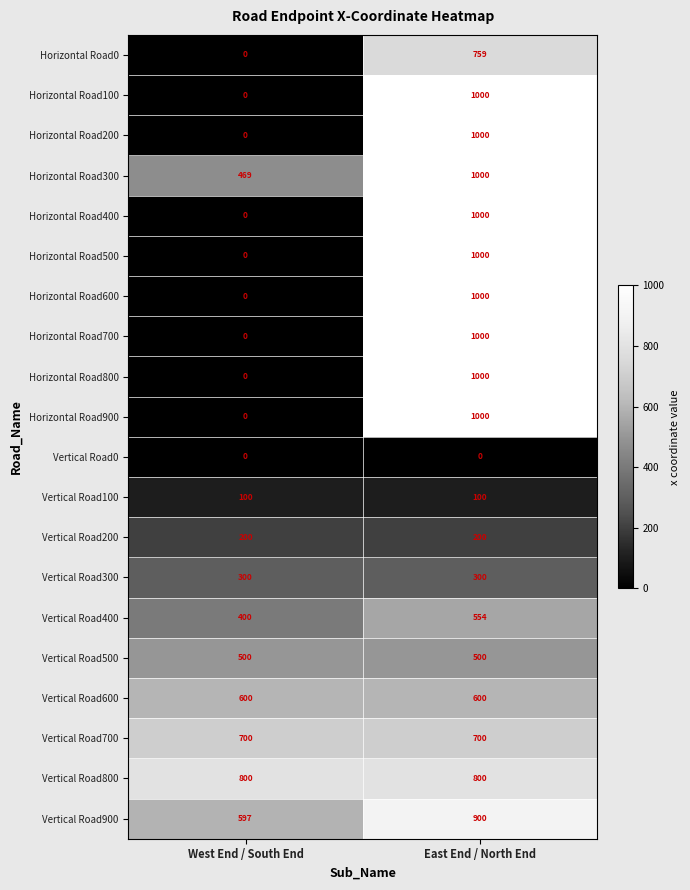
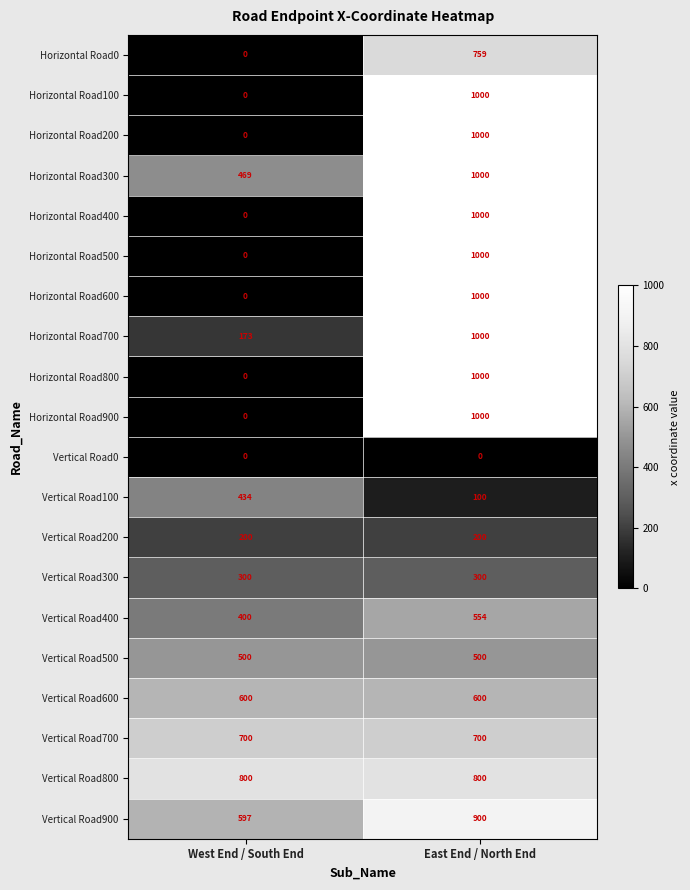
  {
    "Horizontal Road0": {
      "West End / South End": 0,
      "East End / North End": 759
    },
    "Horizontal Road100": {
      "West End / South End": 0,
      "East End / North End": 1000
    },
    "Horizontal Road200": {
      "West End / South End": 0,
      "East End / North End": 1000
    },
    "Horizontal Road300": {
      "West End / South End": 469,
      "East End / North End": 1000
    },
    "Horizontal Road400": {
      "West End / South End": 0,
      "East End / North End": 1000
    },
    "Horizontal Road500": {
      "West End / South End": 0,
      "East End / North End": 1000
    },
    "Horizontal Road600": {
      "West End / South End": 0,
      "East End / North End": 1000
    },
    "Horizontal Road700": {
-     "West End / South End": 0,
+     "West End / South End": 173,
      "East End / North End": 1000
    },
    "Horizontal Road800": {
      "West End / South End": 0,
      "East End / North End": 1000
    },
    "Horizontal Road900": {
      "West End / South End": 0,
      "East End / North End": 1000
    },
    "Vertical Road0": {
      "West End / South End": 0,
      "East End / North End": 0
    },
    "Vertical Road100": {
-     "West End / South End": 100,
+     "West End / South End": 434,
      "East End / North End": 100
    },
    "Vertical Road200": {
      "West End / South End": 200,
      "East End / North End": 200
    },
    "Vertical Road300": {
      "West End / South End": 300,
      "East End / North End": 300
    },
    "Vertical Road400": {
      "West End / South End": 400,
      "East End / North End": 554
    },
    "Vertical Road500": {
      "West End / South End": 500,
      "East End / North End": 500
    },
    "Vertical Road600": {
      "West End / South End": 600,
      "East End / North End": 600
    },
    "Vertical Road700": {
      "West End / South End": 700,
      "East End / North End": 700
    },
    "Vertical Road800": {
      "West End / South End": 800,
      "East End / North End": 800
    },
    "Vertical Road900": {
      "West End / South End": 597,
      "East End / North End": 900
    }
  }
